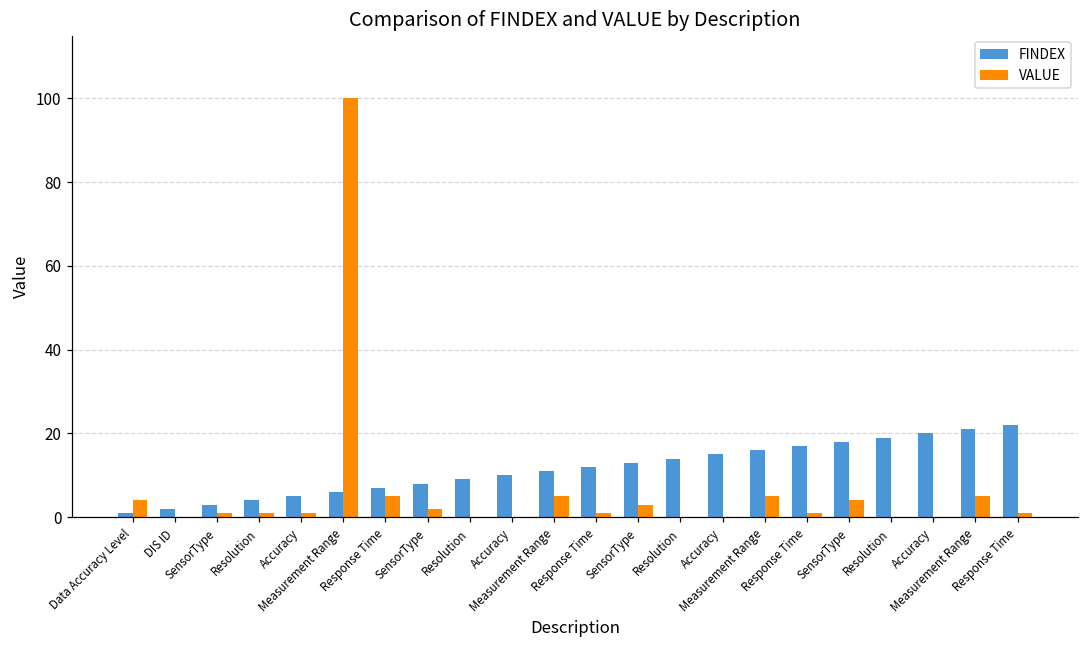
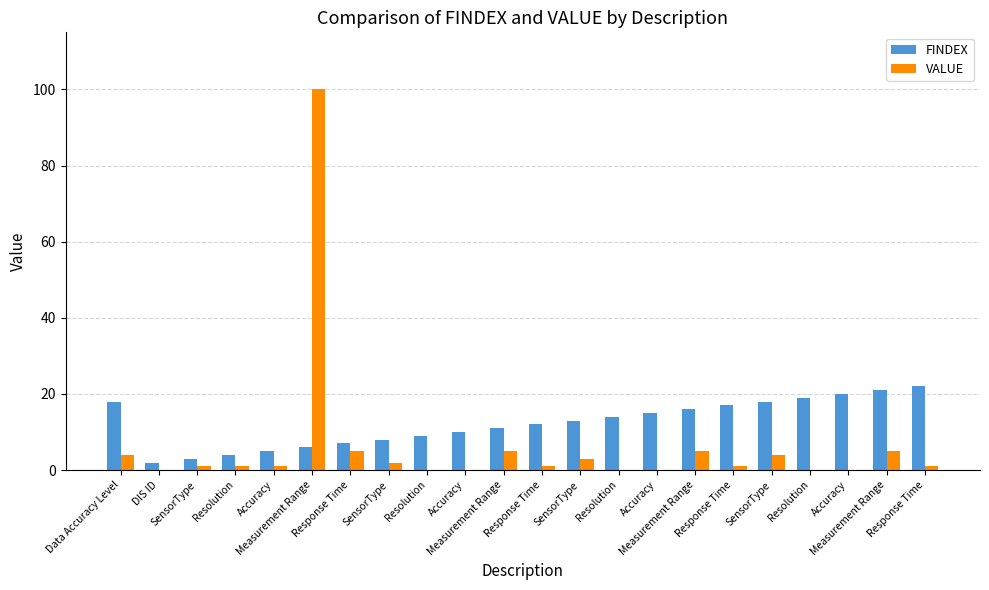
  {
    "FINDEX": {
-     "Data Accuracy Level": 1,
+     "Data Accuracy Level": 18,
      "DIS ID": 2
    },
    "VALUE": {
      "Data Accuracy Level": 4,
      "DIS ID": 0
    }
  }
